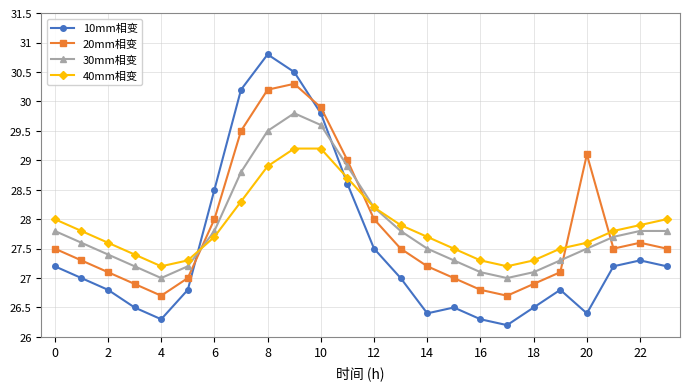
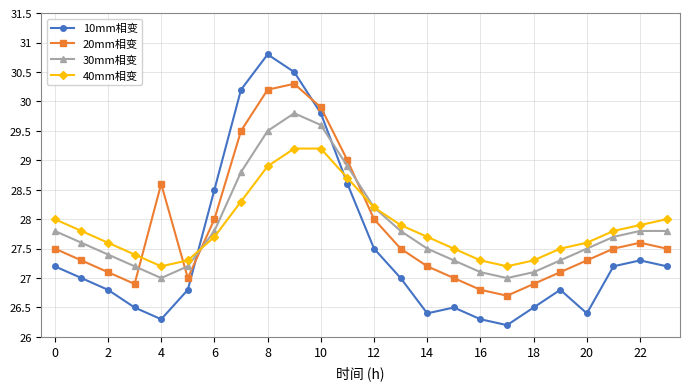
  {
    "10mm相变": {
      "0": 27.2,
      "2": 26.8,
      "4": 26.3,
      "6": 28.5,
      "8": 30.8,
      "10": 29.8,
      "12": 27.5,
      "14": 26.4,
      "16": 26.3,
      "18": 26.5,
      "20": 26.4,
      "22": 27.3
    },
    "20mm相变": {
      "0": 27.5,
      "2": 27.1,
-     "4": 26.7,
+     "4": 28.6,
      "6": 28.0,
      "8": 30.2,
      "10": 29.9,
      "12": 28.0,
      "14": 27.2,
      "16": 26.8,
      "18": 26.9,
-     "20": 29.1,
+     "20": 27.3,
      "22": 27.6
    },
    "30mm相变": {
      "0": 27.8,
      "2": 27.4,
      "4": 27.0,
      "6": 27.8,
      "8": 29.5,
      "10": 29.6,
      "14": 27.5,
      "16": 27.1,
      "18": 27.1,
      "20": 27.5,
      "22": 27.8
    },
    "40mm相变": {
      "0": 28.0,
      "2": 27.6,
      "4": 27.2,
      "6": 27.7,
      "8": 28.9,
      "10": 29.2,
      "14": 27.7,
      "16": 27.3,
      "18": 27.3,
      "20": 27.6,
      "22": 27.9
    }
  }
